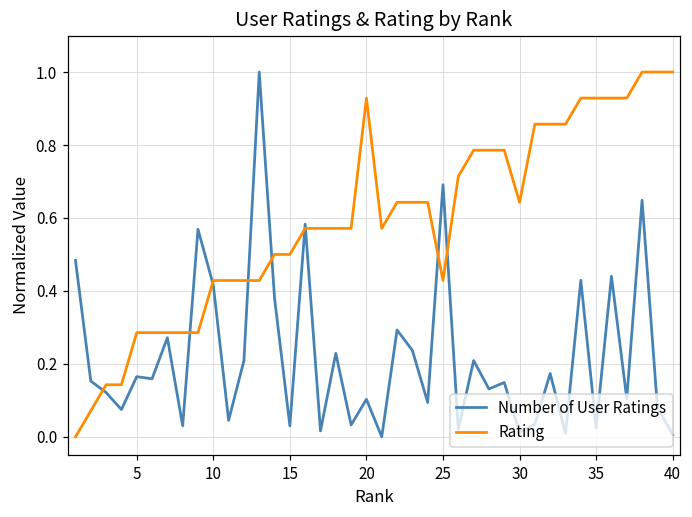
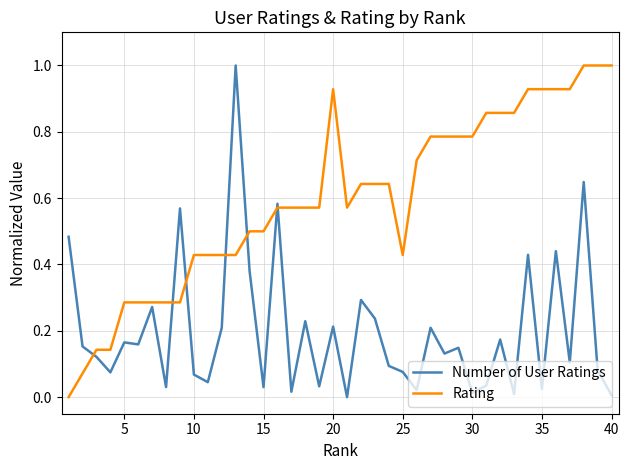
  {
    "Number of User Ratings": {
      "5": 0.17,
-     "10": 0.42,
+     "10": 0.07,
      "15": 0.03,
-     "20": 0.10,
-     "25": 0.69
+     "20": 0.21,
+     "25": 0.08
    },
    "Rating": {
      "5": 0.29,
      "10": 0.43,
      "15": 0.50,
      "20": 0.93,
      "25": 0.43,
-     "30": 0.64,
+     "30": 0.79,
      "35": 0.93,
      "40": 1.00
    }
  }
